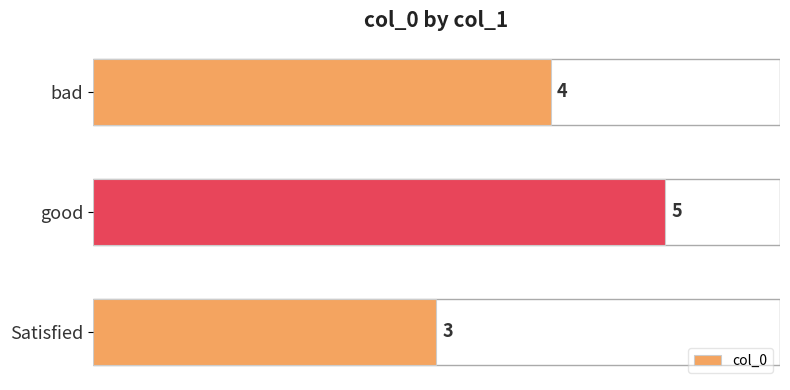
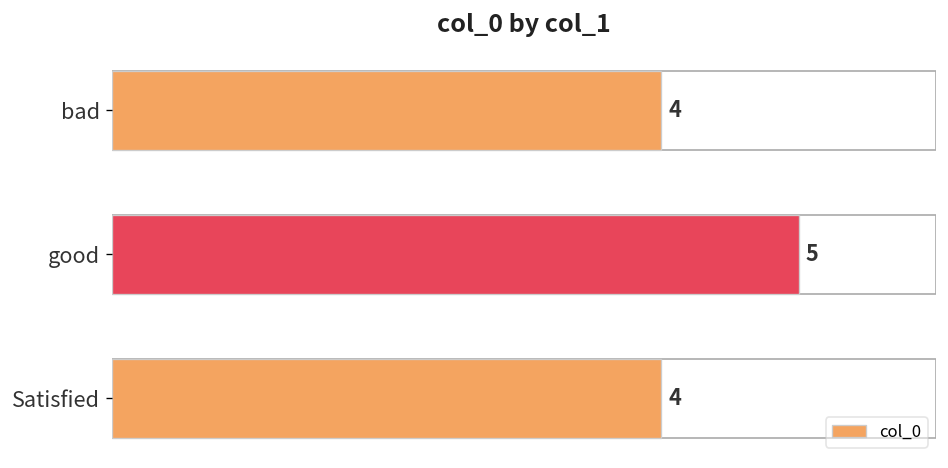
  {
    "bad": 4,
    "good": 5,
-   "Satisfied": 3
+   "Satisfied": 4
  }
